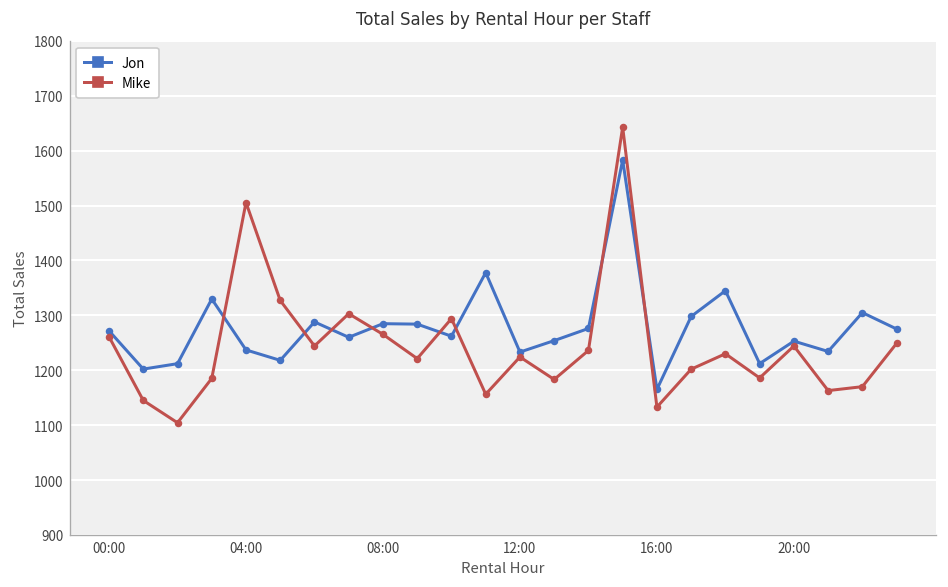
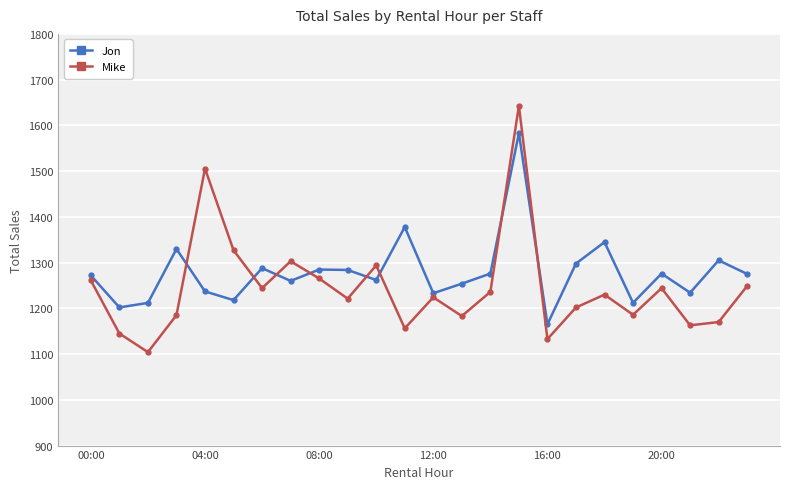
  {
    "Jon": {
      "00:00": 1270,
      "04:00": 1240,
      "08:00": 1280,
      "12:00": 1230,
      "16:00": 1170,
-     "20:00": 1250
+     "20:00": 1280
    },
    "Mike": {
      "00:00": 1260,
      "04:00": 1510,
      "08:00": 1270,
      "12:00": 1220,
      "16:00": 1130,
      "20:00": 1240
    }
  }
